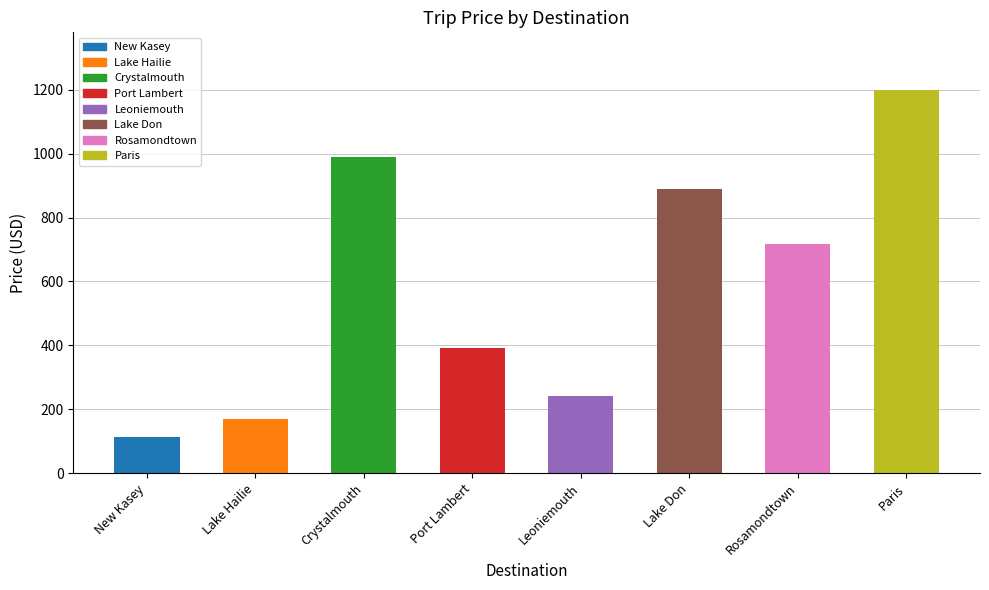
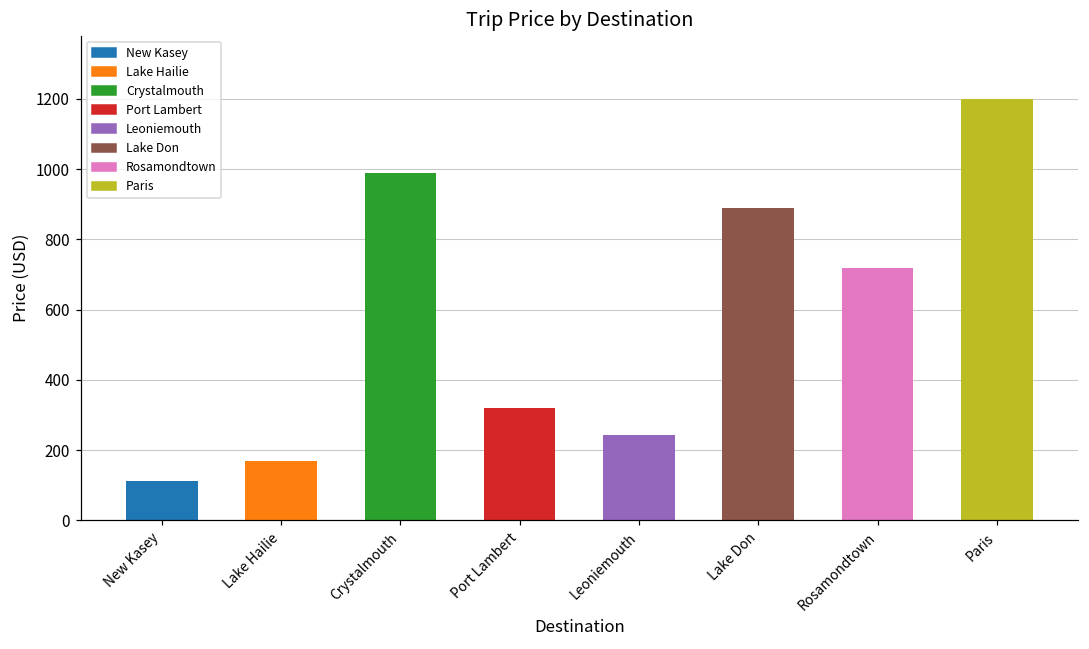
  {
    "New Kasey": 110,
    "Lake Hailie": 170,
    "Crystalmouth": 990,
-   "Port Lambert": 390,
+   "Port Lambert": 320,
    "Leoniemouth": 240,
    "Lake Don": 890,
    "Rosamondtown": 720,
    "Paris": 1200
  }
